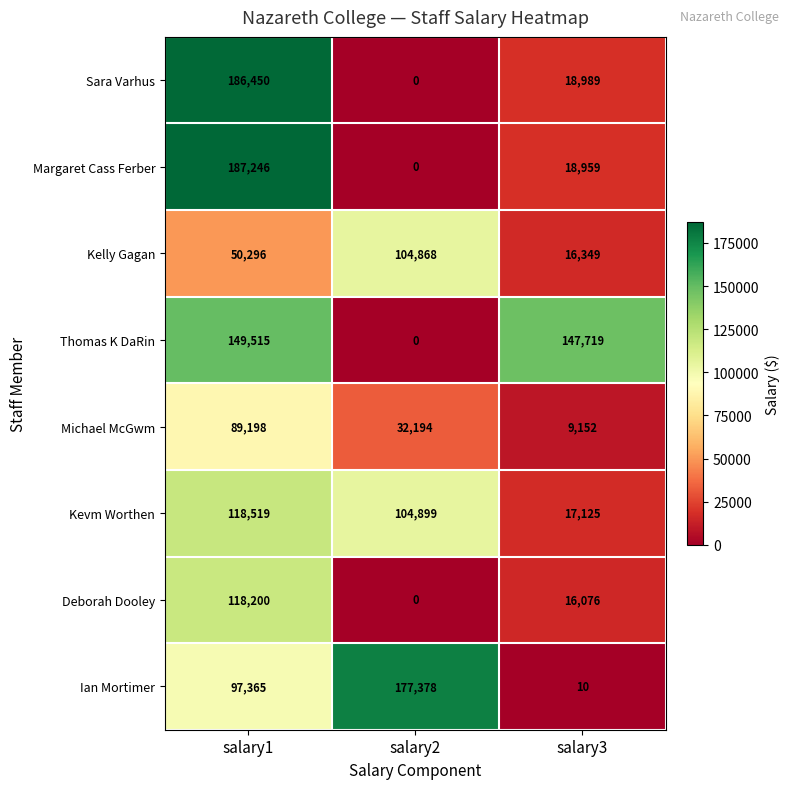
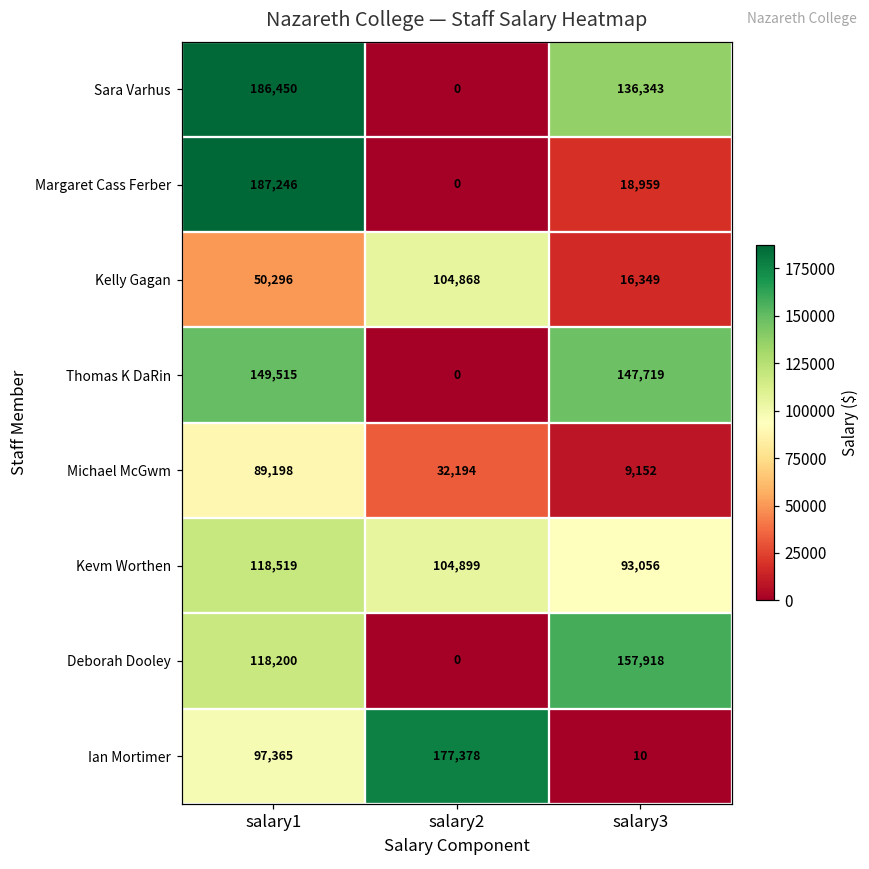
  {
    "Sara Varhus": {
      "salary1": "186,450",
      "salary2": "0",
-     "salary3": "18,989"
+     "salary3": "136,343"
    },
    "Margaret Cass Ferber": {
      "salary1": "187,246",
      "salary2": "0",
      "salary3": "18,959"
    },
    "Kelly Gagan": {
      "salary1": "50,296",
      "salary2": "104,868",
      "salary3": "16,349"
    },
    "Thomas K DaRin": {
      "salary1": "149,515",
      "salary2": "0",
      "salary3": "147,719"
    },
    "Michael McGwm": {
      "salary1": "89,198",
      "salary2": "32,194",
      "salary3": "9,152"
    },
    "Kevm Worthen": {
      "salary1": "118,519",
      "salary2": "104,899",
-     "salary3": "17,125"
+     "salary3": "93,056"
    },
    "Deborah Dooley": {
      "salary1": "118,200",
      "salary2": "0",
-     "salary3": "16,076"
+     "salary3": "157,918"
    },
    "Ian Mortimer": {
      "salary1": "97,365",
      "salary2": "177,378",
      "salary3": "10"
    }
  }
